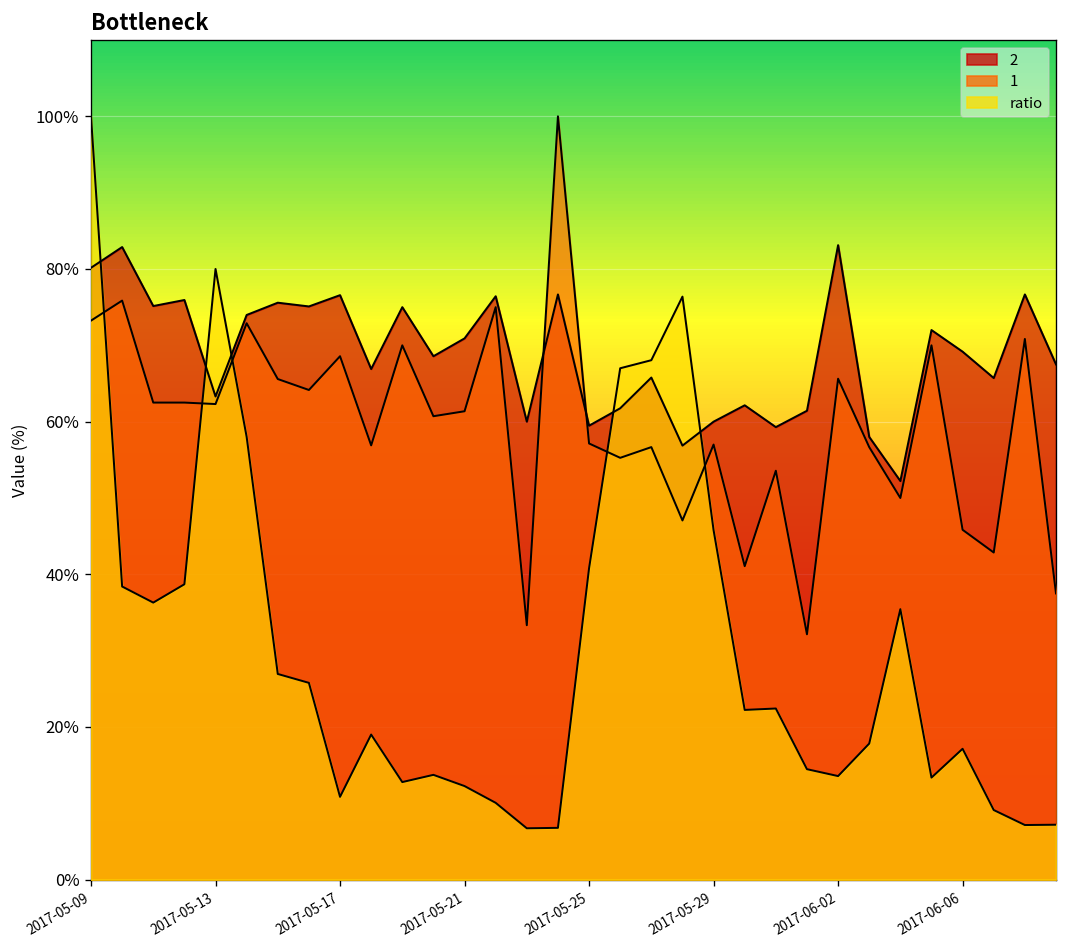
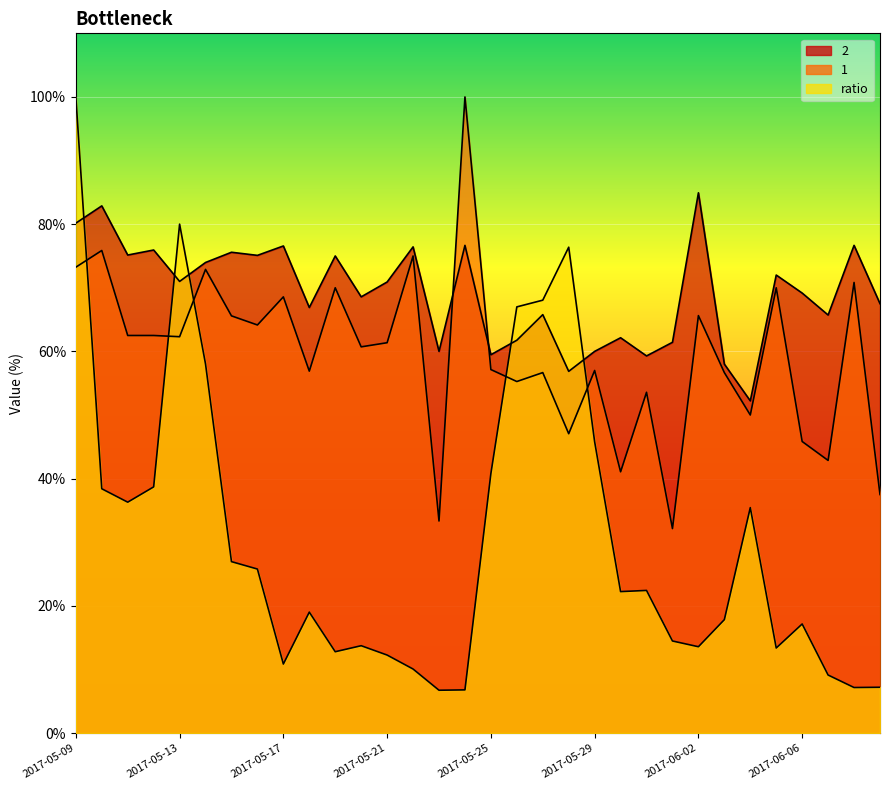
  {
    "2": {
      "2017-05-09": "80%",
-     "2017-05-13": "63%",
+     "2017-05-13": "71%",
      "2017-05-17": "77%",
      "2017-05-21": "71%",
      "2017-05-25": "59%",
      "2017-05-29": "60%",
-     "2017-06-02": "83%",
+     "2017-06-02": "85%",
      "2017-06-06": "69%"
    },
    "1": {
      "2017-05-09": "73%",
      "2017-05-13": "62%",
      "2017-05-17": "69%",
      "2017-05-21": "61%",
      "2017-05-25": "57%",
      "2017-05-29": "57%",
      "2017-06-02": "66%",
      "2017-06-06": "46%"
    },
    "ratio": {
      "2017-05-09": "100%",
      "2017-05-13": "80%",
      "2017-05-17": "11%",
      "2017-05-21": "12%",
      "2017-05-25": "41%",
      "2017-05-29": "46%",
      "2017-06-02": "14%",
      "2017-06-06": "17%"
    }
  }
